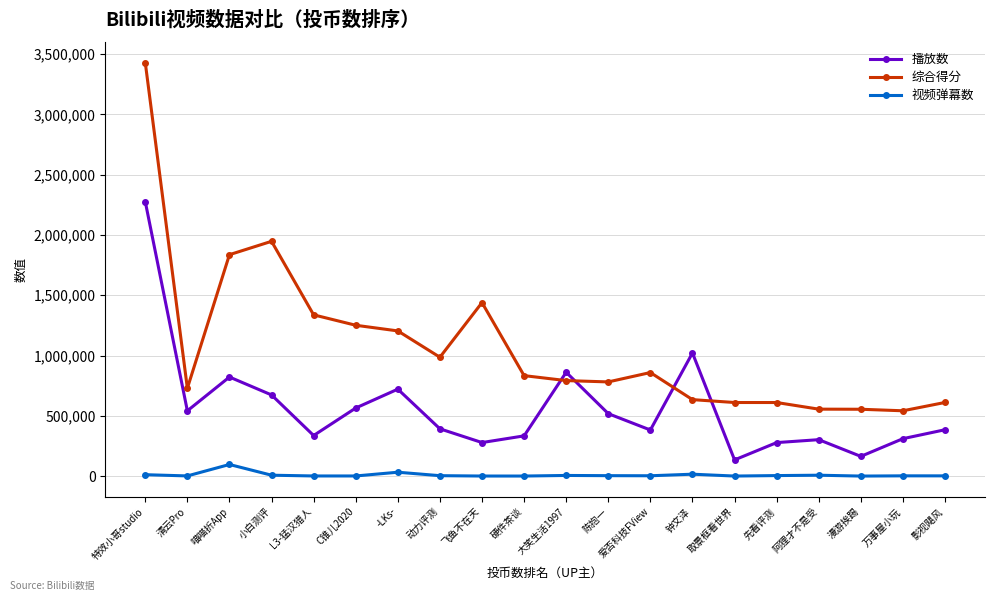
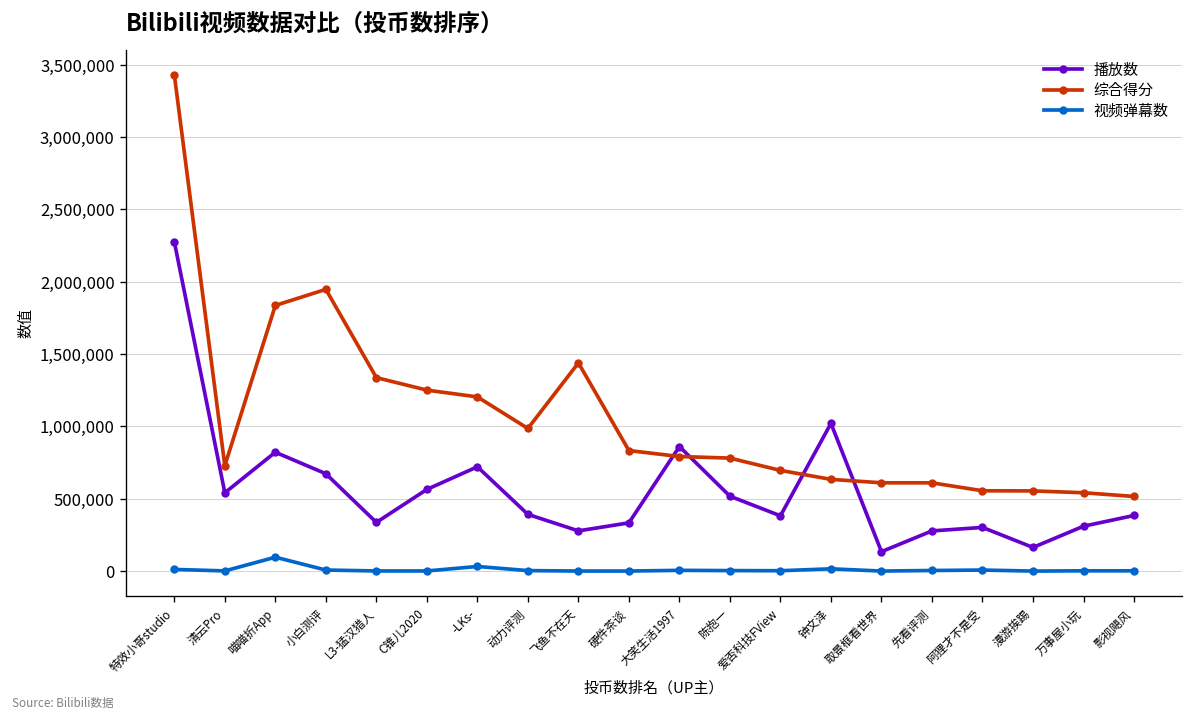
  {
    "播放数": {
      "特效小哥studio": "2,280,000",
      "清云Pro": "540,000",
      "喵喵折App": "820,000",
      "小白测评": "670,000",
      "L3-猛汉猎人": "340,000",
      "C锥儿2020": "560,000",
      "-LKs-": "720,000",
      "动力评测": "390,000",
      "飞鱼不在天": "280,000",
      "硬件茶谈": "330,000",
      "大笑生活1997": "860,000",
      "陈抱一": "520,000",
      "爱否科技FView": "380,000",
      "钟文泽": "1,020,000",
      "取景框看世界": "130,000",
      "先看评测": "280,000",
      "阿狸才不是受": "300,000",
      "漫游挨踢": "160,000",
      "万事屋小玩": "310,000",
      "影视飓风": "380,000"
    },
    "综合得分": {
      "特效小哥studio": "3,430,000",
      "清云Pro": "730,000",
      "喵喵折App": "1,840,000",
      "小白测评": "1,950,000",
      "L3-猛汉猎人": "1,340,000",
      "C锥儿2020": "1,250,000",
      "-LKs-": "1,200,000",
      "动力评测": "990,000",
      "飞鱼不在天": "1,440,000",
      "硬件茶谈": "830,000",
      "大笑生活1997": "790,000",
      "陈抱一": "780,000",
-     "爱否科技FView": "860,000",
+     "爱否科技FView": "700,000",
      "钟文泽": "630,000",
      "取景框看世界": "610,000",
      "先看评测": "610,000",
      "阿狸才不是受": "560,000",
      "漫游挨踢": "550,000",
      "万事屋小玩": "540,000",
-     "影视飓风": "610,000"
+     "影视飓风": "520,000"
    },
    "视频弹幕数": {
      "特效小哥studio": "10,000",
      "清云Pro": "0",
      "喵喵折App": "100,000",
      "小白测评": "10,000",
      "L3-猛汉猎人": "0",
      "C锥儿2020": "0",
      "-LKs-": "30,000",
      "动力评测": "0",
      "飞鱼不在天": "0",
      "硬件茶谈": "0",
      "大笑生活1997": "10,000",
      "陈抱一": "0",
      "爱否科技FView": "0",
      "钟文泽": "20,000",
      "取景框看世界": "0",
      "先看评测": "0",
      "阿狸才不是受": "10,000",
      "漫游挨踢": "0",
      "万事屋小玩": "0",
      "影视飓风": "0"
    }
  }
